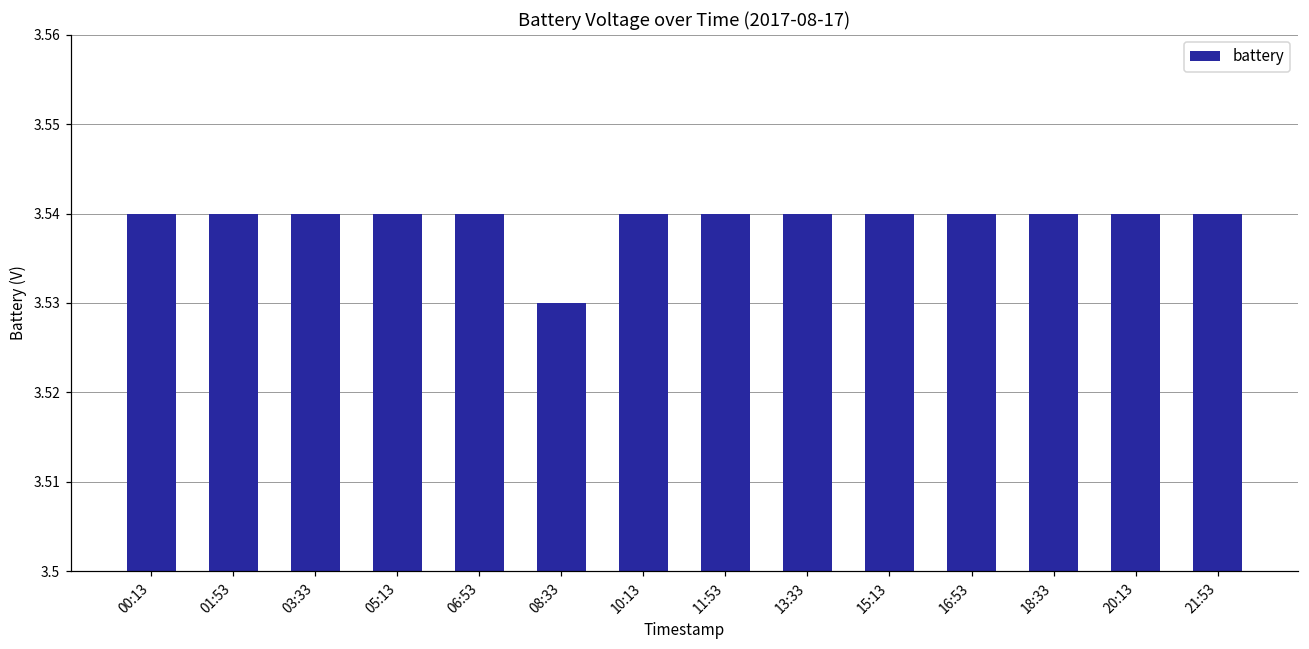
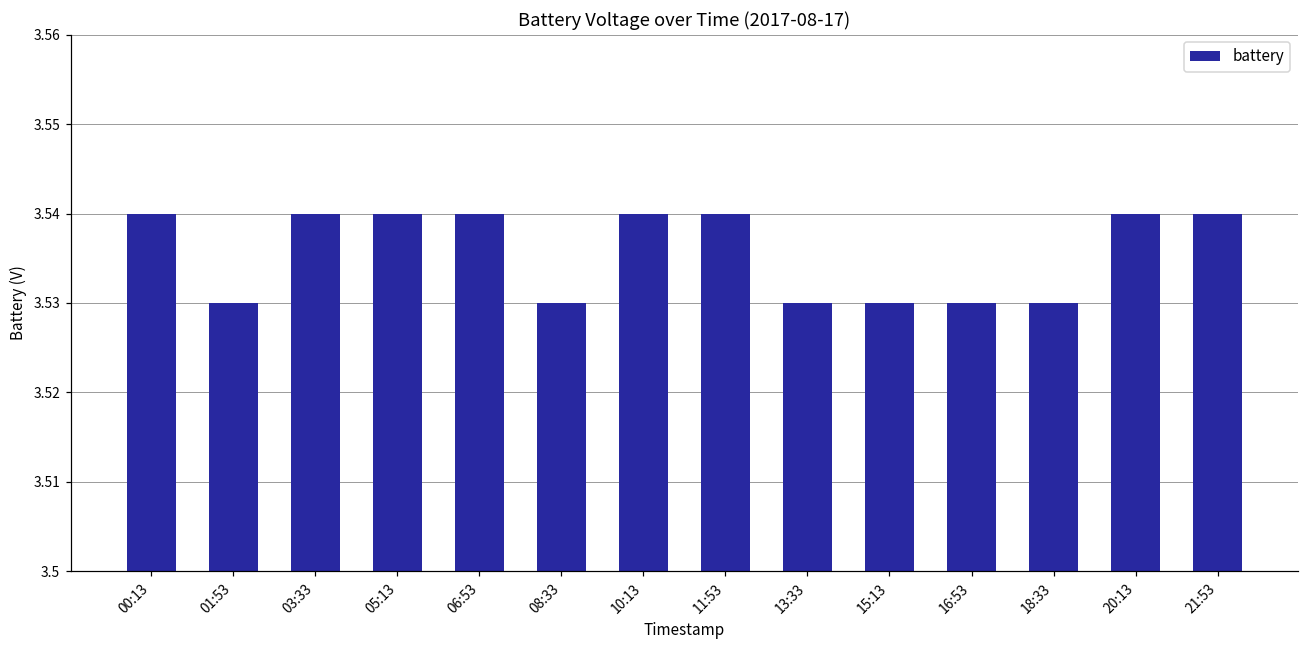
  {
    "00:13": 3.54,
-   "01:53": 3.54,
+   "01:53": 3.53,
    "03:33": 3.54,
    "05:13": 3.54,
    "06:53": 3.54,
    "08:33": 3.53,
    "10:13": 3.54,
    "11:53": 3.54,
-   "13:33": 3.54,
-   "15:13": 3.54,
-   "16:53": 3.54,
-   "18:33": 3.54,
+   "13:33": 3.53,
+   "15:13": 3.53,
+   "16:53": 3.53,
+   "18:33": 3.53,
    "20:13": 3.54,
    "21:53": 3.54
  }
